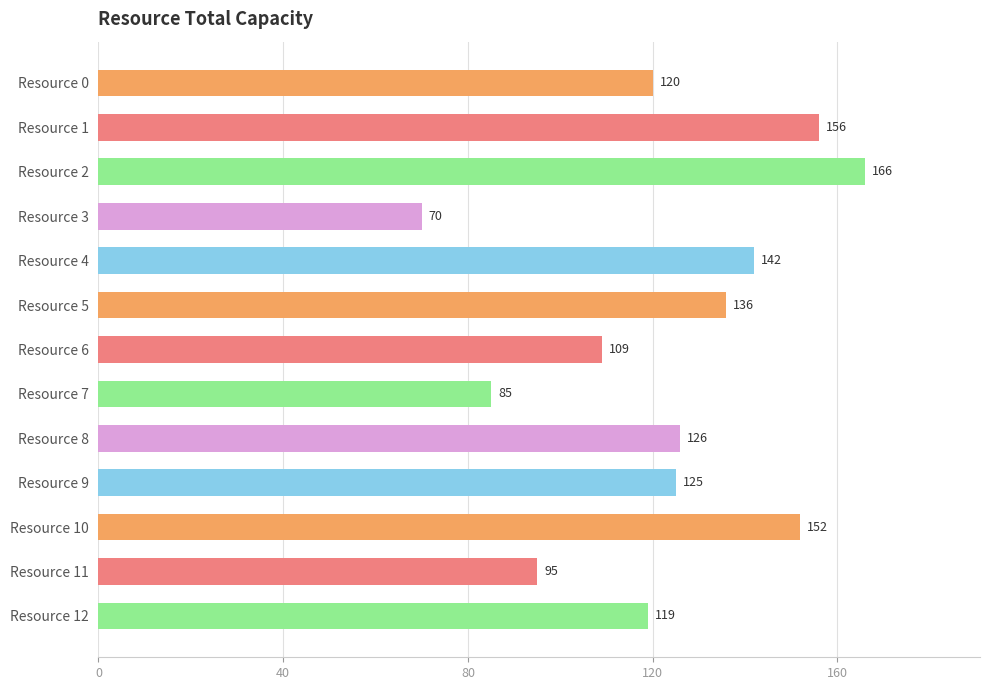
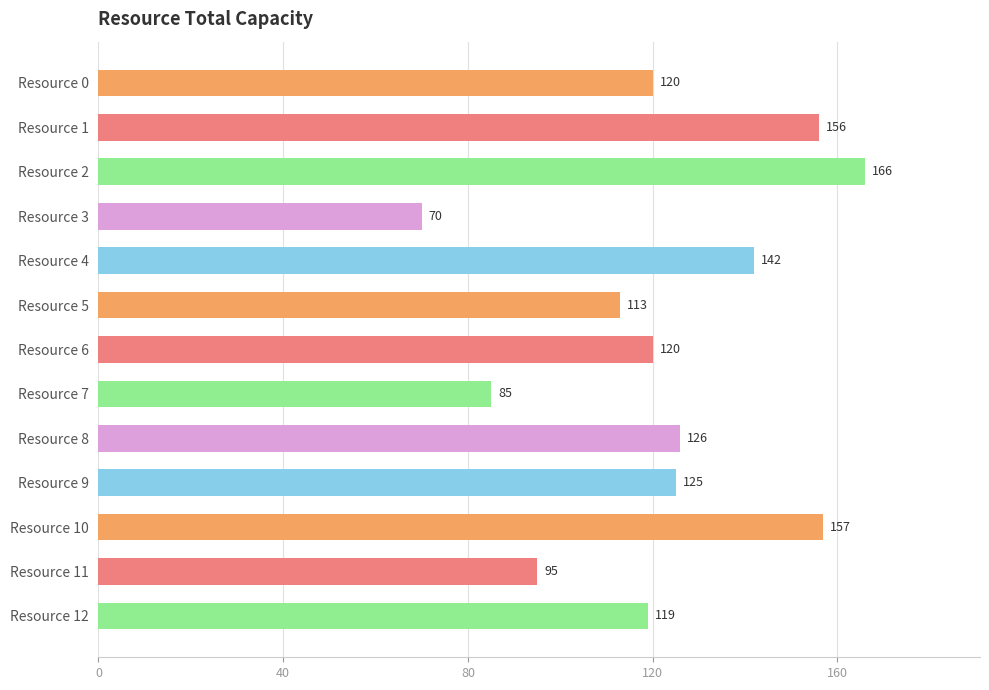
  {
    "Resource 0": 120,
    "Resource 1": 156,
    "Resource 2": 166,
    "Resource 3": 70,
    "Resource 4": 142,
-   "Resource 5": 136,
-   "Resource 6": 109,
+   "Resource 5": 113,
+   "Resource 6": 120,
    "Resource 7": 85,
    "Resource 8": 126,
    "Resource 9": 125,
-   "Resource 10": 152,
+   "Resource 10": 157,
    "Resource 11": 95,
    "Resource 12": 119
  }
